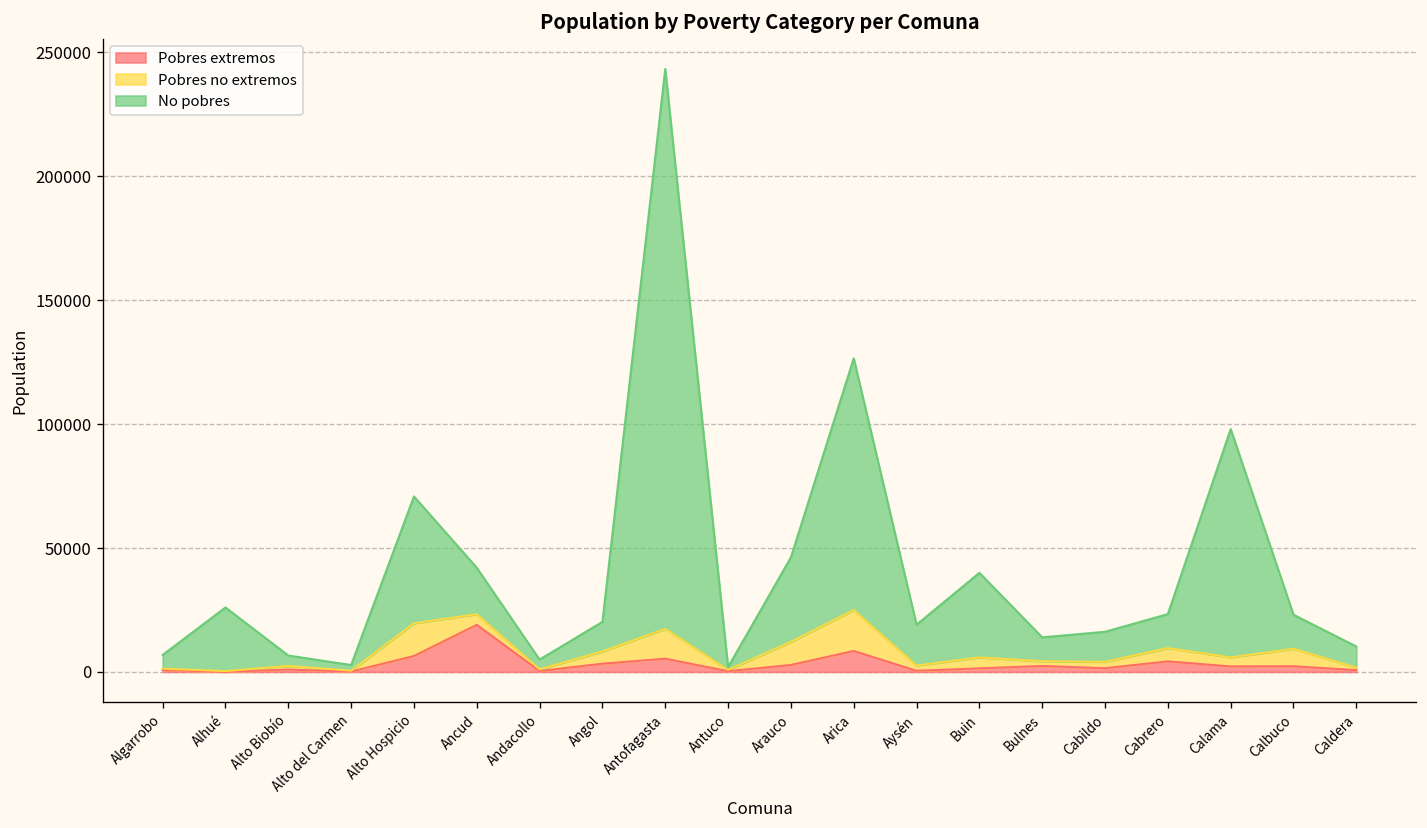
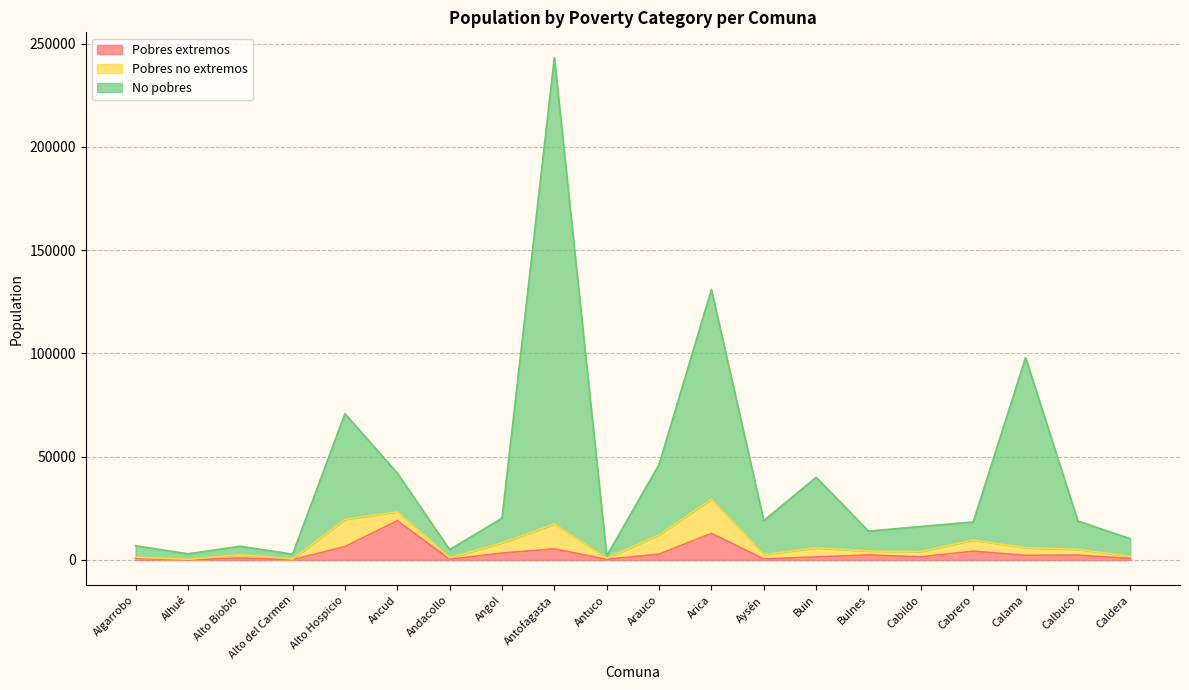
  {
    "Pobres extremos": {
      "Alto Biobío": 1000,
      "Alto Hospicio": 6000,
      "Ancud": 19000,
      "Angol": 3000,
      "Antofagasta": 5000,
      "Arauco": 3000,
-     "Arica": 8000,
+     "Arica": 13000,
      "Aysén": 0,
      "Buin": 1000,
      "Bulnes": 2000,
      "Cabildo": 2000,
      "Cabrero": 4000,
      "Calama": 2000,
      "Calbuco": 2000
    },
    "Pobres no extremos": {
      "Alto Biobío": 1000,
      "Alto Hospicio": 13000,
      "Ancud": 4000,
      "Angol": 5000,
      "Antofagasta": 12000,
      "Arauco": 9000,
      "Arica": 17000,
      "Aysén": 2000,
      "Buin": 4000,
      "Bulnes": 2000,
      "Cabildo": 3000,
      "Cabrero": 5000,
      "Calama": 4000,
-     "Calbuco": 7000
+     "Calbuco": 3000
    },
    "No pobres": {
      "Algarrobo": 6000,
-     "Alhué": 26000,
+     "Alhué": 3000,
      "Alto Biobío": 4000,
      "Alto del Carmen": 2000,
      "Alto Hospicio": 51000,
      "Ancud": 19000,
      "Andacollo": 4000,
      "Angol": 12000,
      "Antofagasta": 226000,
      "Arauco": 34000,
      "Arica": 102000,
      "Aysén": 16000,
      "Buin": 34000,
      "Bulnes": 10000,
      "Cabildo": 12000,
-     "Cabrero": 14000,
+     "Cabrero": 9000,
      "Calama": 92000,
      "Calbuco": 14000,
      "Caldera": 9000
    }
  }
